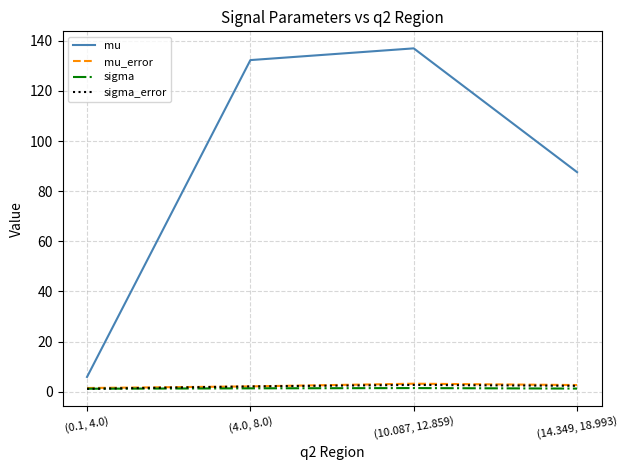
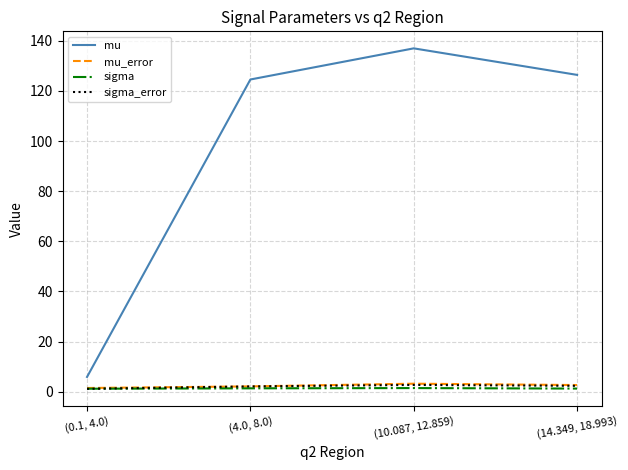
  {
    "mu": {
      "(0.1, 4.0)": 6,
-     "(4.0, 8.0)": 132,
+     "(4.0, 8.0)": 125,
      "(10.087, 12.859)": 137,
-     "(14.349, 18.993)": 88
+     "(14.349, 18.993)": 126
    },
    "sigma": {
      "(10.087, 12.859)": 1,
      "(14.349, 18.993)": 1
    }
  }
